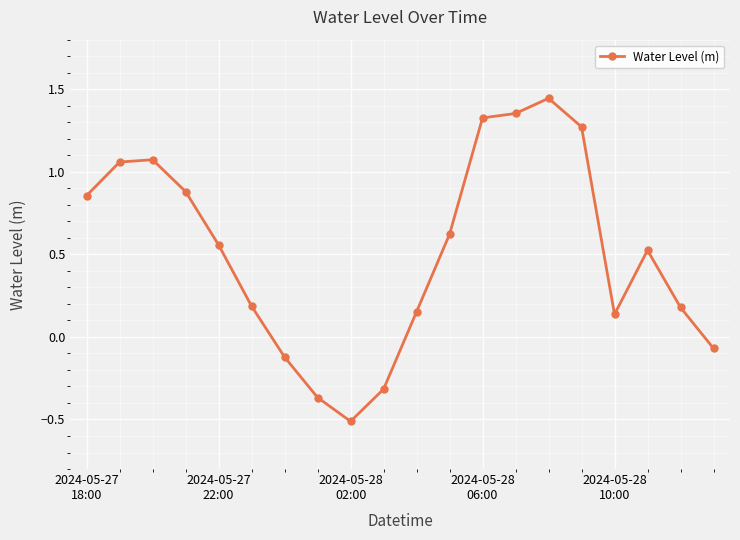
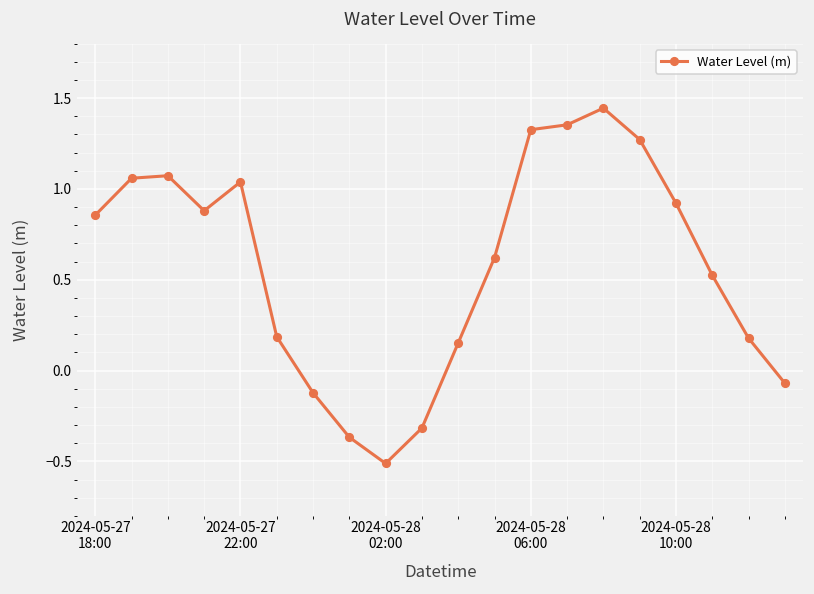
  {
    "2024-05-27 18:00": 0.86,
-   "2024-05-27 22:00": 0.56,
+   "2024-05-27 22:00": 1.04,
    "2024-05-28 02:00": -0.51,
    "2024-05-28 06:00": 1.33,
-   "2024-05-28 10:00": 0.14
+   "2024-05-28 10:00": 0.92
  }
